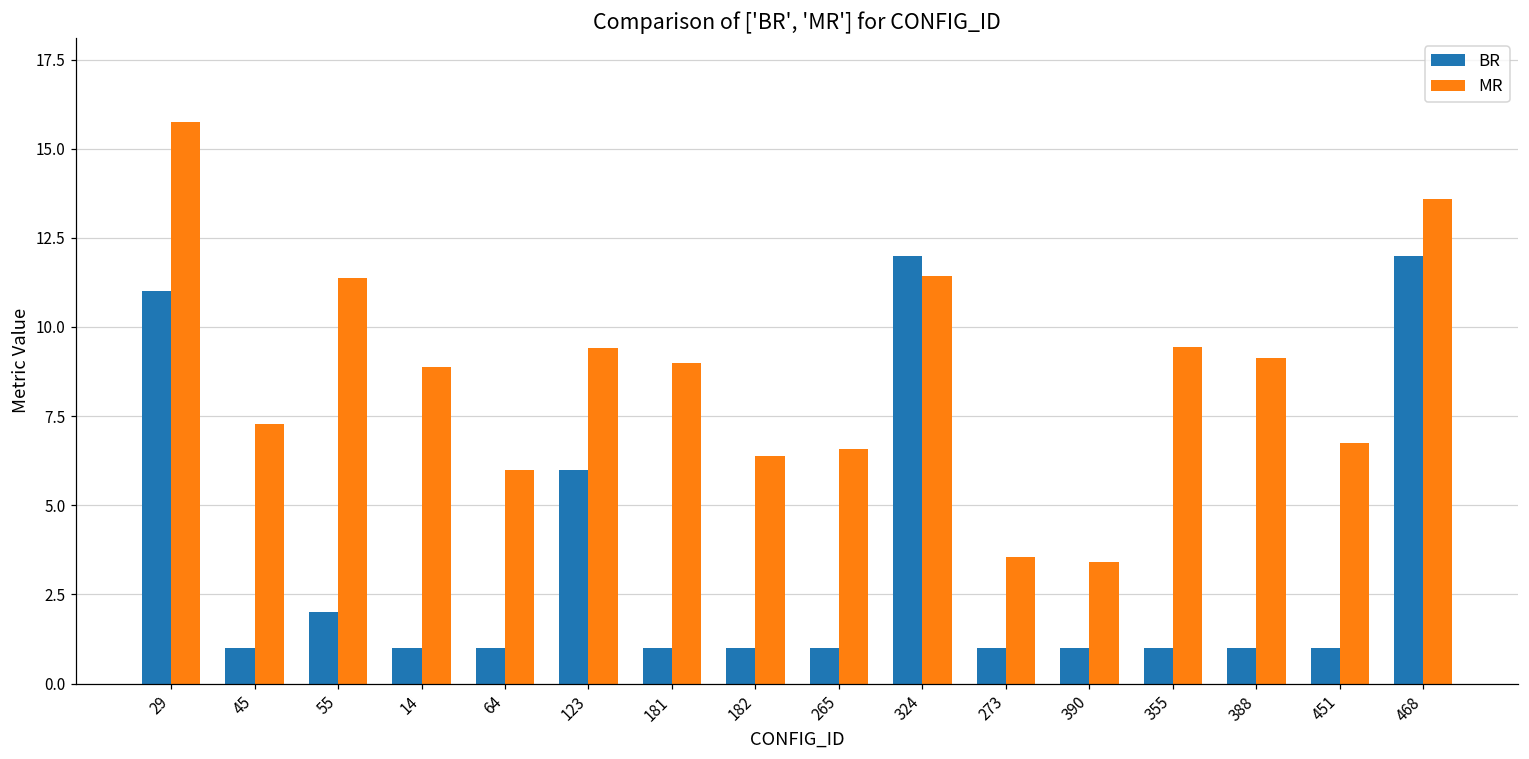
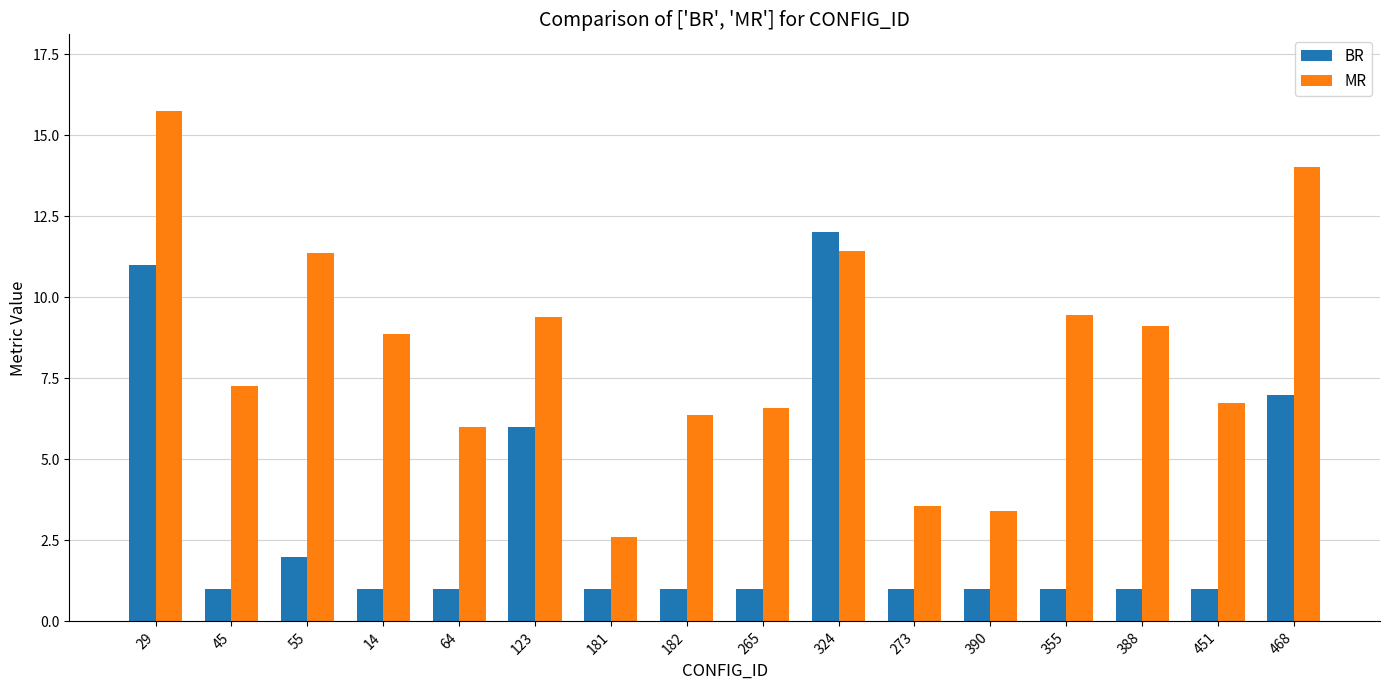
  {
    "BR": {
      "29": 11,
      "45": 1,
      "55": 2,
      "14": 1,
      "64": 1,
      "123": 6,
      "181": 1,
      "182": 1,
      "265": 1,
      "324": 12,
      "273": 1,
      "390": 1,
      "355": 1,
      "388": 1,
      "451": 1,
-     "468": 12
+     "468": 7
    },
    "MR": {
      "29": 15.8,
      "45": 7.3,
      "55": 11.4,
      "14": 8.9,
      "64": 6.0,
      "123": 9.4,
-     "181": 9.0,
+     "181": 2.6,
      "182": 6.4,
      "265": 6.6,
      "324": 11.4,
      "273": 3.6,
      "390": 3.4,
      "355": 9.5,
      "388": 9.1,
      "451": 6.8,
-     "468": 13.6
+     "468": 14.0
    }
  }
